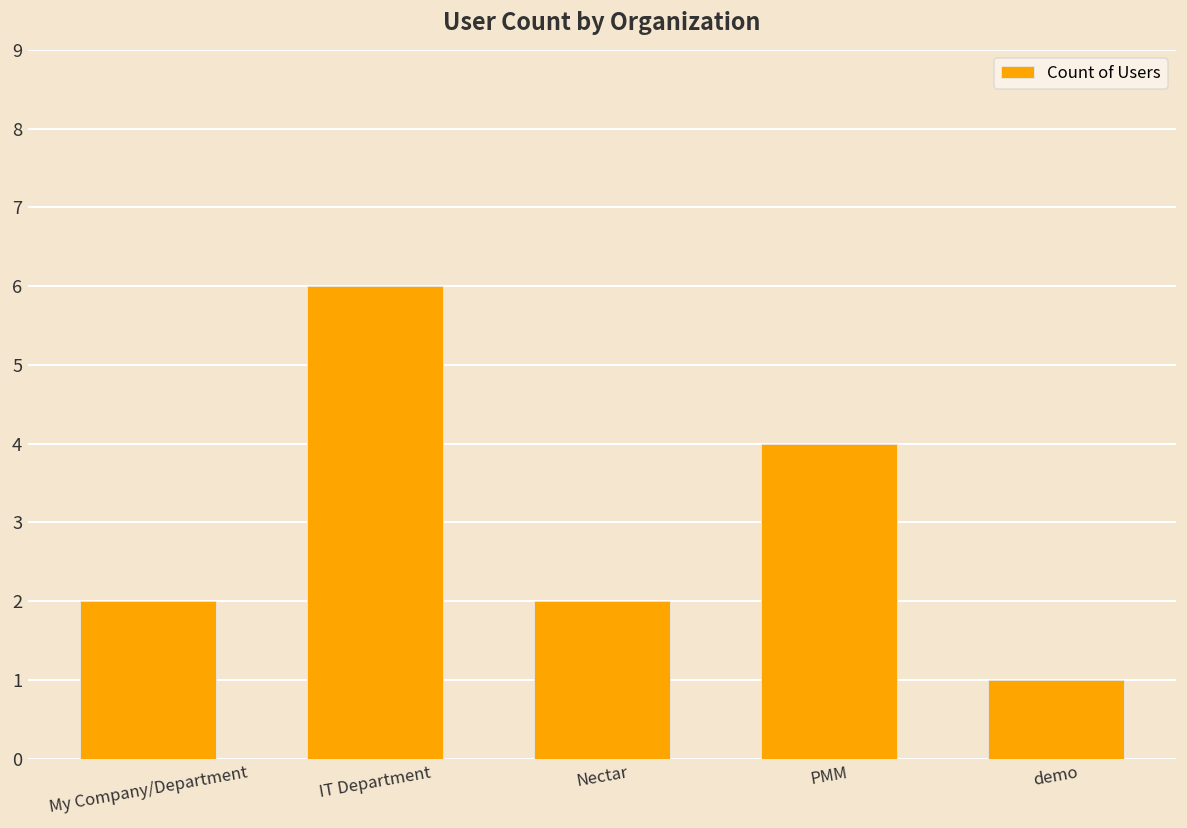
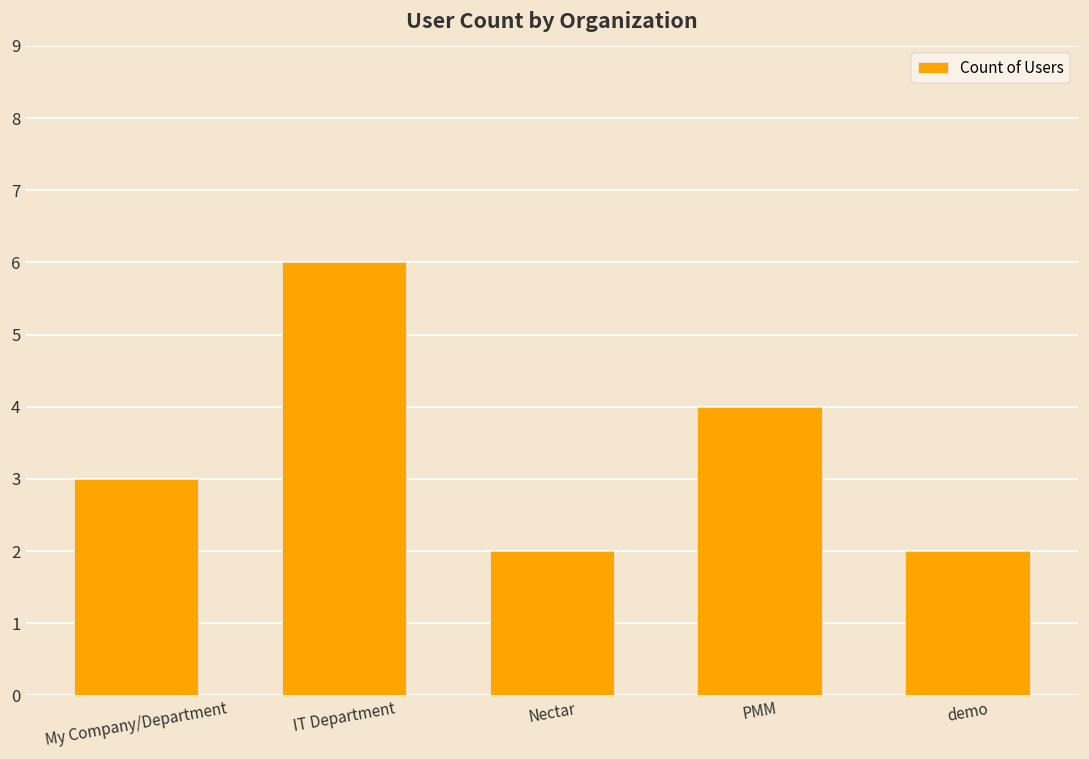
  {
-   "My Company/Department": 2,
+   "My Company/Department": 3,
    "IT Department": 6,
    "Nectar": 2,
    "PMM": 4,
-   "demo": 1
+   "demo": 2
  }
